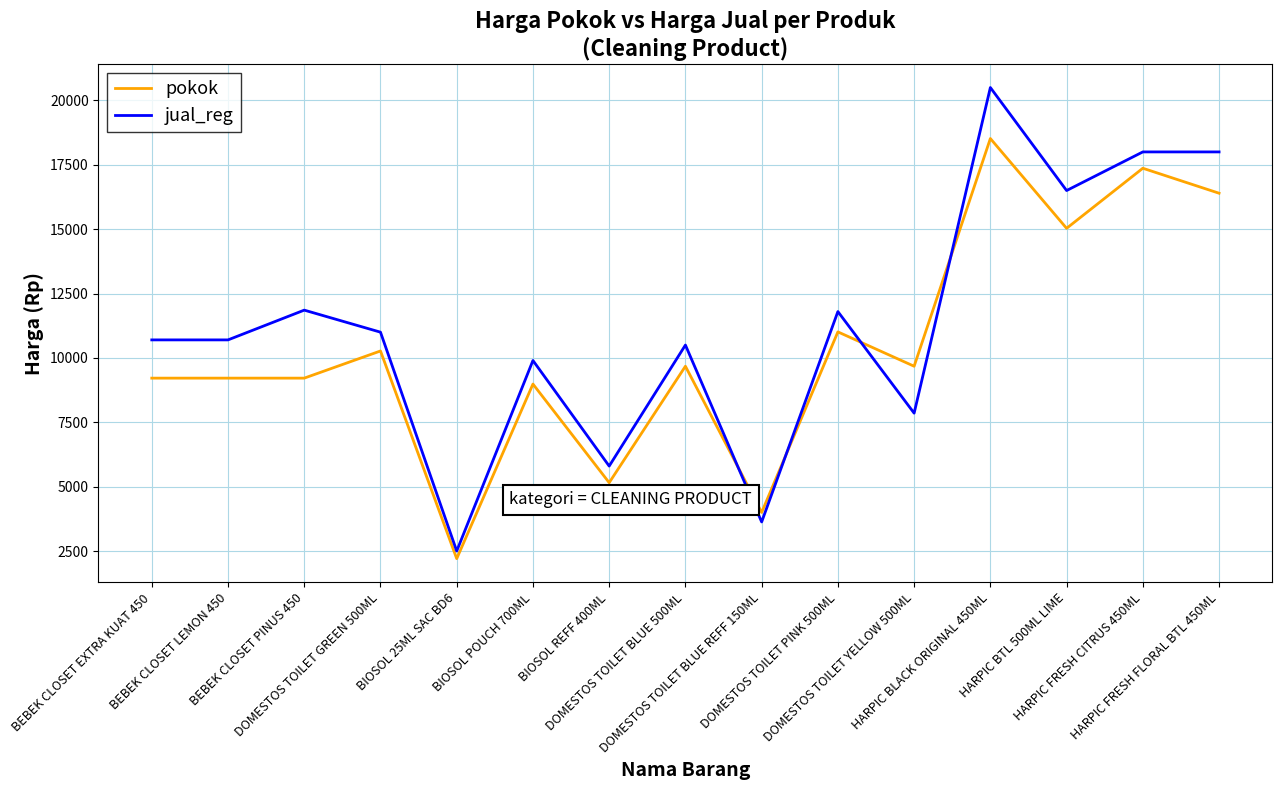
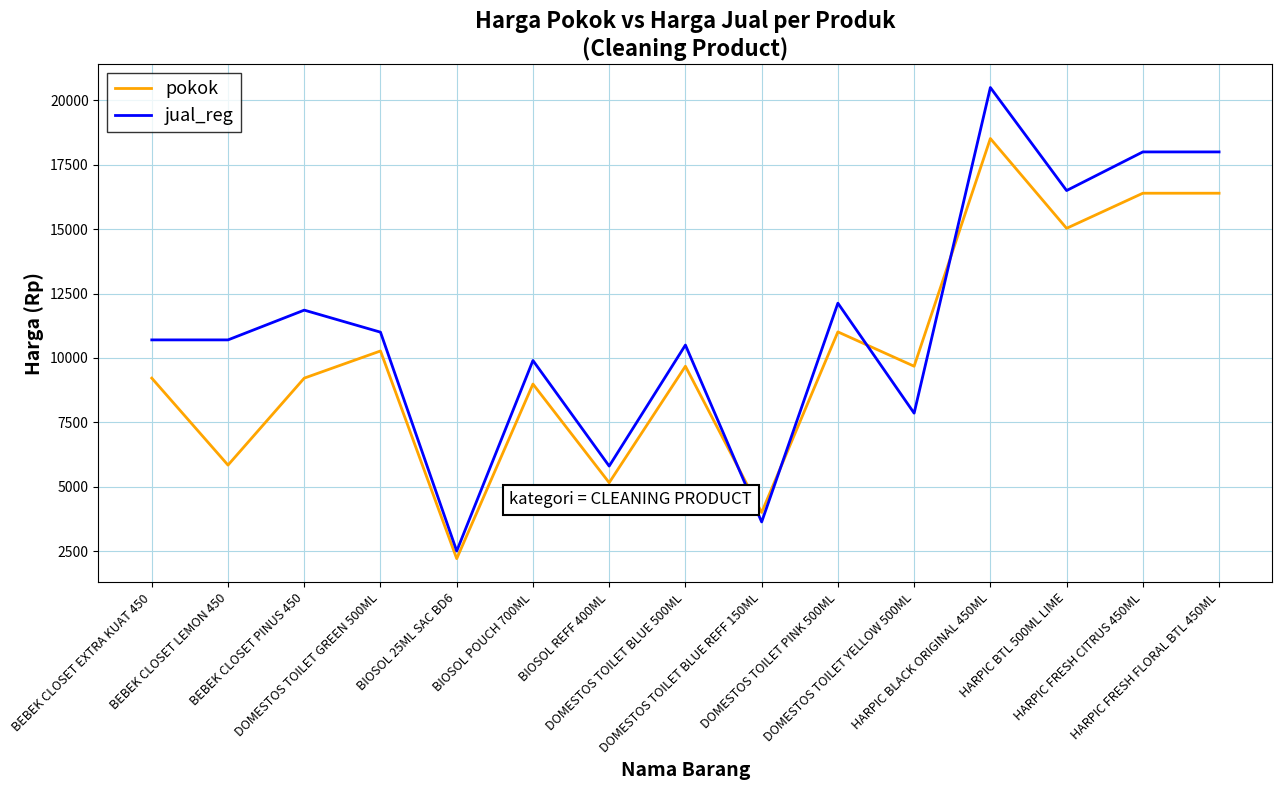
  {
    "pokok": {
      "BEBEK CLOSET EXTRA KUAT 450": 9200,
-     "BEBEK CLOSET LEMON 450": 9200,
+     "BEBEK CLOSET LEMON 450": 5800,
      "BEBEK CLOSET PINUS 450": 9200,
      "DOMESTOS TOILET GREEN 500ML": 10300,
      "BIOSOL 25ML SAC BD6": 2200,
      "BIOSOL POUCH 700ML": 9000,
      "BIOSOL REFF 400ML": 5200,
      "DOMESTOS TOILET BLUE 500ML": 9700,
      "DOMESTOS TOILET BLUE REFF 150ML": 4000,
      "DOMESTOS TOILET PINK 500ML": 11000,
      "DOMESTOS TOILET YELLOW 500ML": 9700,
      "HARPIC BLACK ORIGINAL 450ML": 18500,
      "HARPIC BTL 500ML LIME": 15000,
-     "HARPIC FRESH CITRUS 450ML": 17400,
+     "HARPIC FRESH CITRUS 450ML": 16400,
      "HARPIC FRESH FLORAL BTL 450ML": 16400
    },
    "jual_reg": {
      "BEBEK CLOSET EXTRA KUAT 450": 10700,
      "BEBEK CLOSET LEMON 450": 10700,
      "BEBEK CLOSET PINUS 450": 11900,
      "DOMESTOS TOILET GREEN 500ML": 11000,
      "BIOSOL 25ML SAC BD6": 2500,
      "BIOSOL POUCH 700ML": 9900,
      "BIOSOL REFF 400ML": 5800,
      "DOMESTOS TOILET BLUE 500ML": 10500,
      "DOMESTOS TOILET BLUE REFF 150ML": 3600,
-     "DOMESTOS TOILET PINK 500ML": 11800,
+     "DOMESTOS TOILET PINK 500ML": 12100,
      "DOMESTOS TOILET YELLOW 500ML": 7900,
      "HARPIC BLACK ORIGINAL 450ML": 20500,
      "HARPIC BTL 500ML LIME": 16500,
      "HARPIC FRESH CITRUS 450ML": 18000,
      "HARPIC FRESH FLORAL BTL 450ML": 18000
    }
  }
